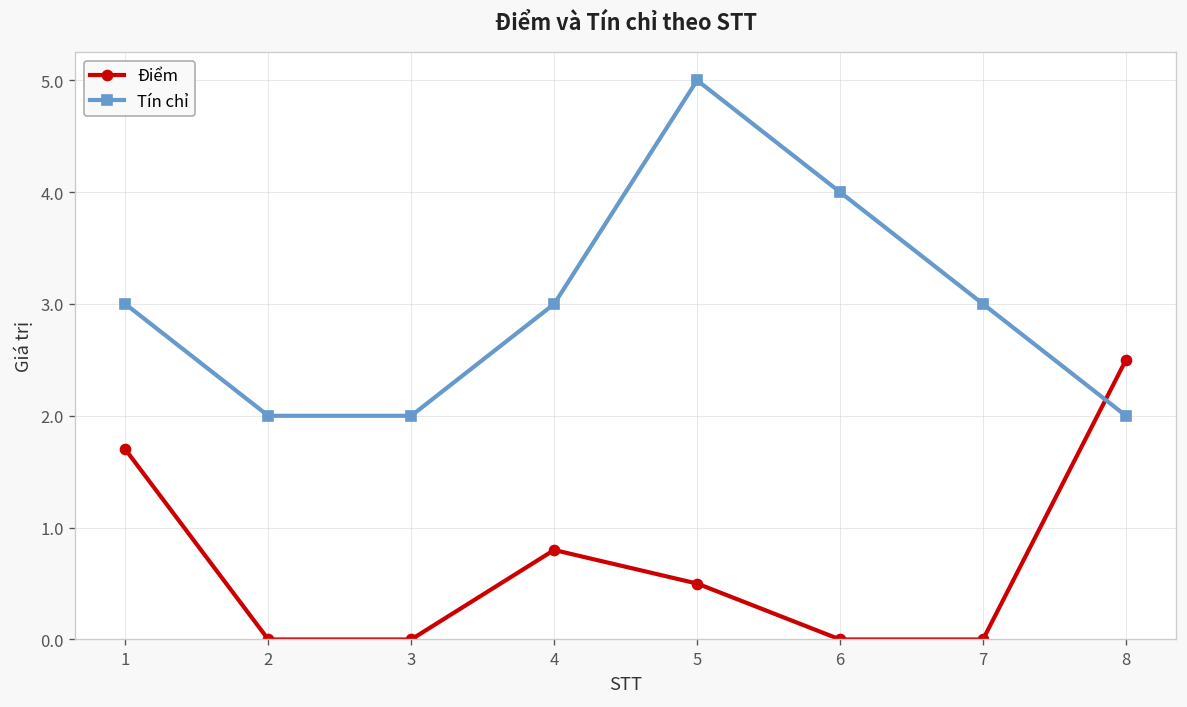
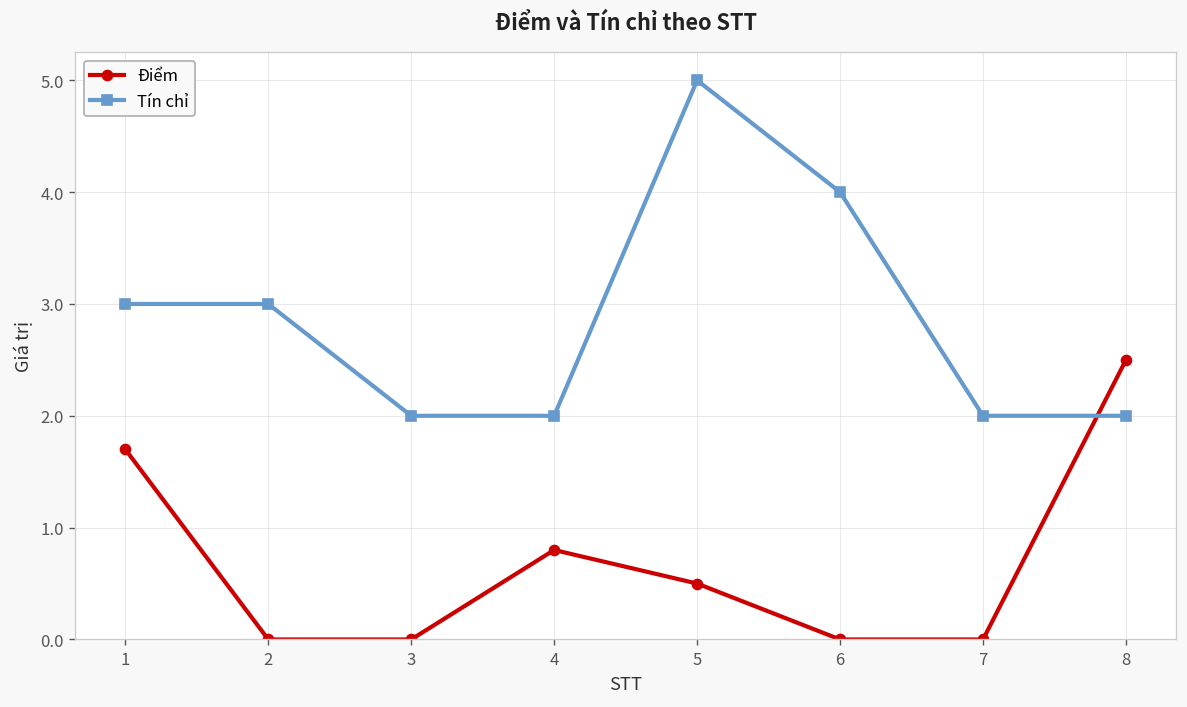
  {
    "Điểm": {
      "1": 1.7,
      "2": 0,
      "3": 0,
      "4": 0.8,
      "5": 0.5,
      "6": 0,
      "7": 0,
      "8": 2.5
    },
    "Tín chỉ": {
      "1": 3,
-     "2": 2,
+     "2": 3,
      "3": 2,
-     "4": 3,
+     "4": 2,
      "5": 5,
      "6": 4,
-     "7": 3,
+     "7": 2,
      "8": 2
    }
  }
